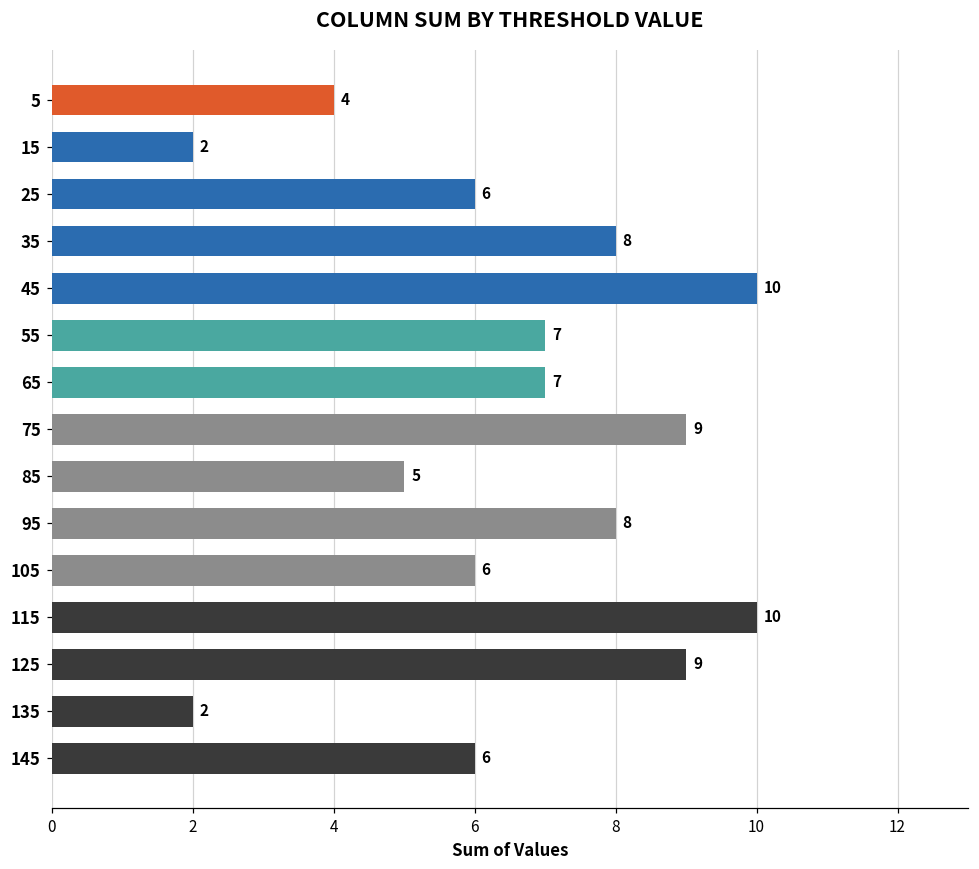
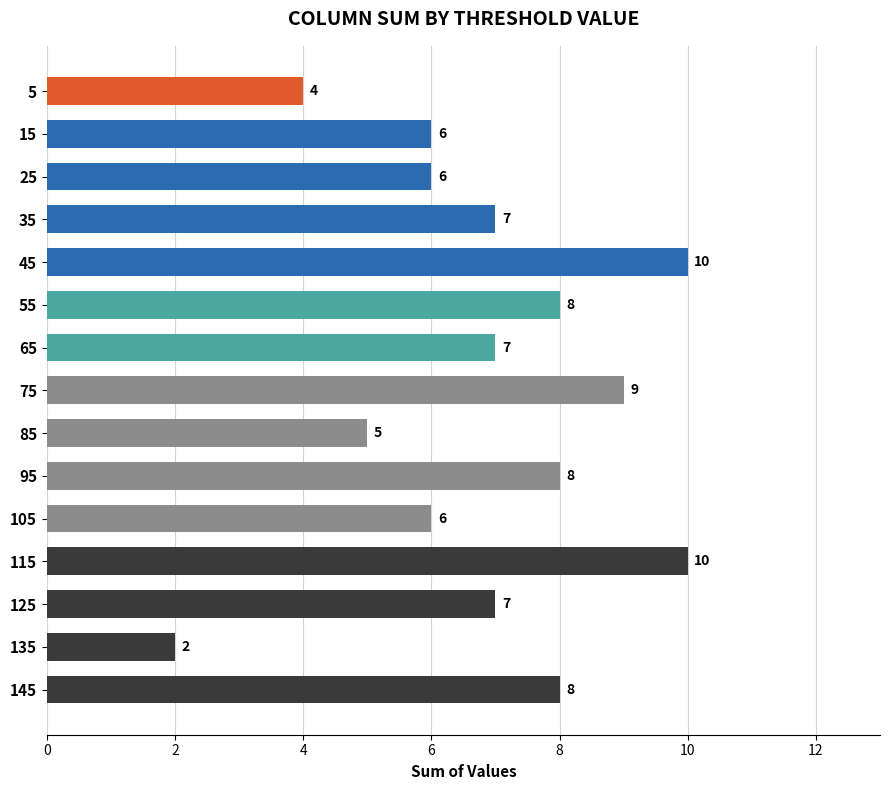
  {
    "5": 4,
-   "15": 2,
+   "15": 6,
    "25": 6,
-   "35": 8,
+   "35": 7,
    "45": 10,
-   "55": 7,
+   "55": 8,
    "65": 7,
    "75": 9,
    "85": 5,
    "95": 8,
    "105": 6,
    "115": 10,
-   "125": 9,
+   "125": 7,
    "135": 2,
-   "145": 6
+   "145": 8
  }
